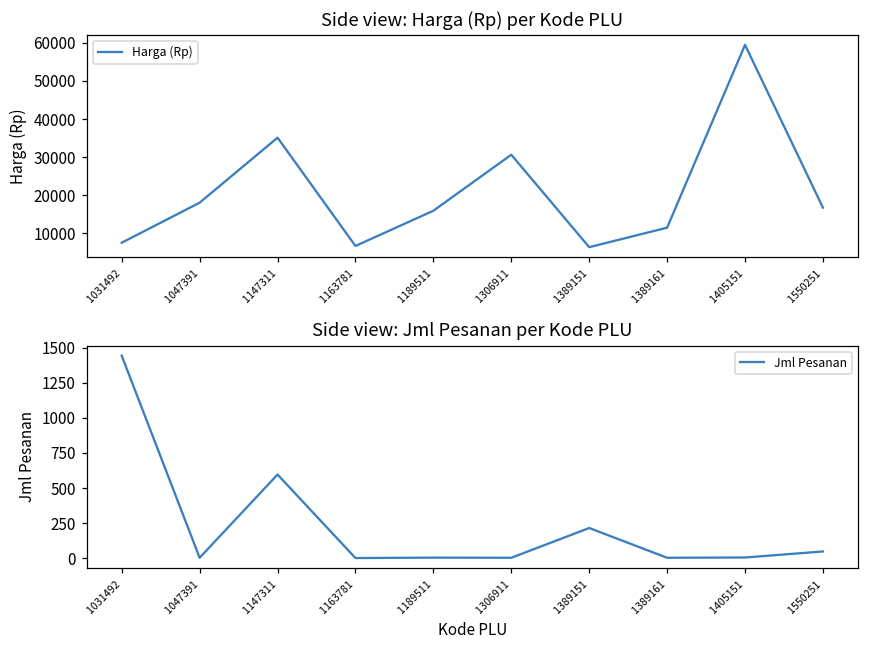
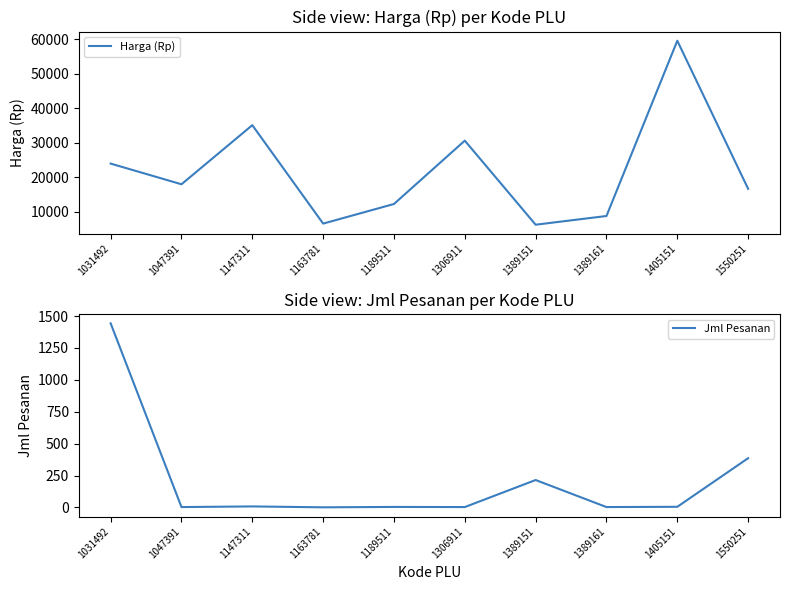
  {
    "Side view: Harga (Rp) per Kode PLU": {
-     "1031492": 8000,
+     "1031492": 24000,
      "1047391": 18000,
      "1147311": 35000,
      "1163781": 7000,
-     "1189511": 16000,
+     "1189511": 12000,
      "1306911": 31000,
      "1389151": 6000,
-     "1389161": 11000,
+     "1389161": 9000,
      "1405151": 60000,
      "1550251": 17000
    },
    "Side view: Jml Pesanan per Kode PLU": {
      "1031492": 1440,
      "1047391": 0,
-     "1147311": 600,
+     "1147311": 10,
      "1163781": 0,
      "1189511": 0,
      "1306911": 0,
      "1389151": 220,
      "1389161": 0,
      "1405151": 10,
-     "1550251": 50
+     "1550251": 390
    }
  }
